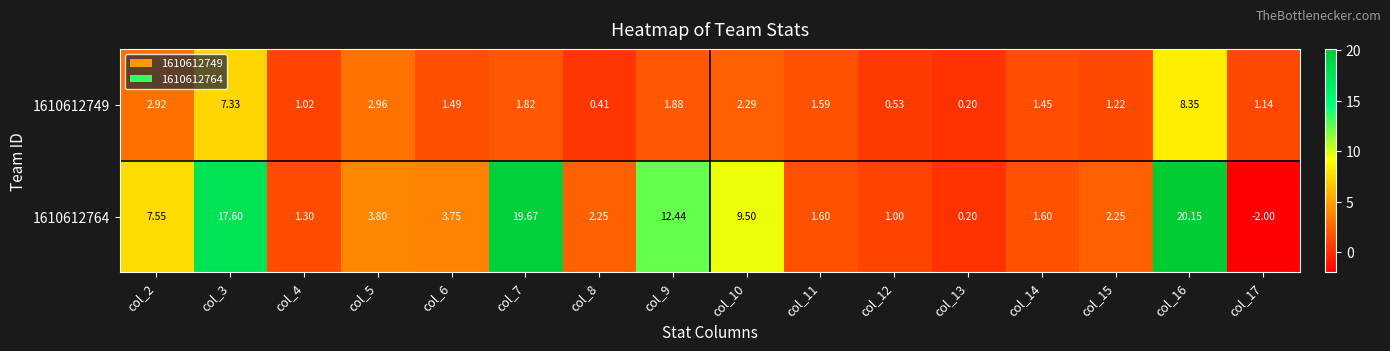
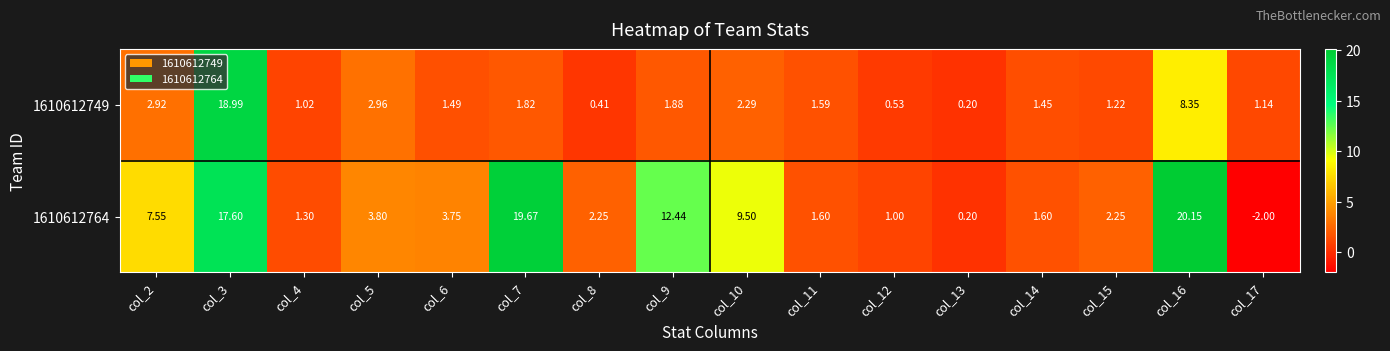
  {
    "1610612749": {
      "col_2": 2.92,
-     "col_3": 7.33,
+     "col_3": 18.99,
      "col_4": 1.02,
      "col_5": 2.96,
      "col_6": 1.49,
      "col_7": 1.82,
      "col_8": 0.41,
      "col_9": 1.88,
      "col_10": 2.29,
      "col_11": 1.59,
      "col_12": 0.53,
      "col_13": 0.20,
      "col_14": 1.45,
      "col_15": 1.22,
      "col_16": 8.35,
      "col_17": 1.14
    },
    "1610612764": {
      "col_2": 7.55,
      "col_3": 17.60,
      "col_4": 1.30,
      "col_5": 3.80,
      "col_6": 3.75,
      "col_7": 19.67,
      "col_8": 2.25,
      "col_9": 12.44,
      "col_10": 9.50,
      "col_11": 1.60,
      "col_12": 1.00,
      "col_13": 0.20,
      "col_14": 1.60,
      "col_15": 2.25,
      "col_16": 20.15,
      "col_17": -2.00
    }
  }
